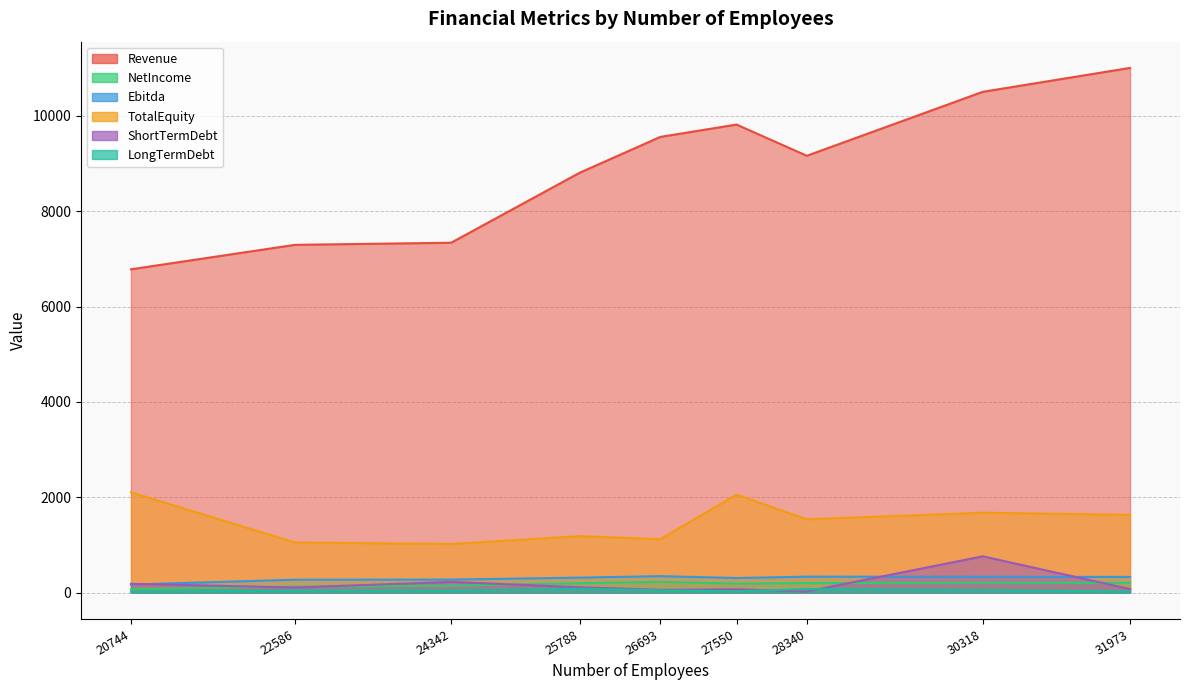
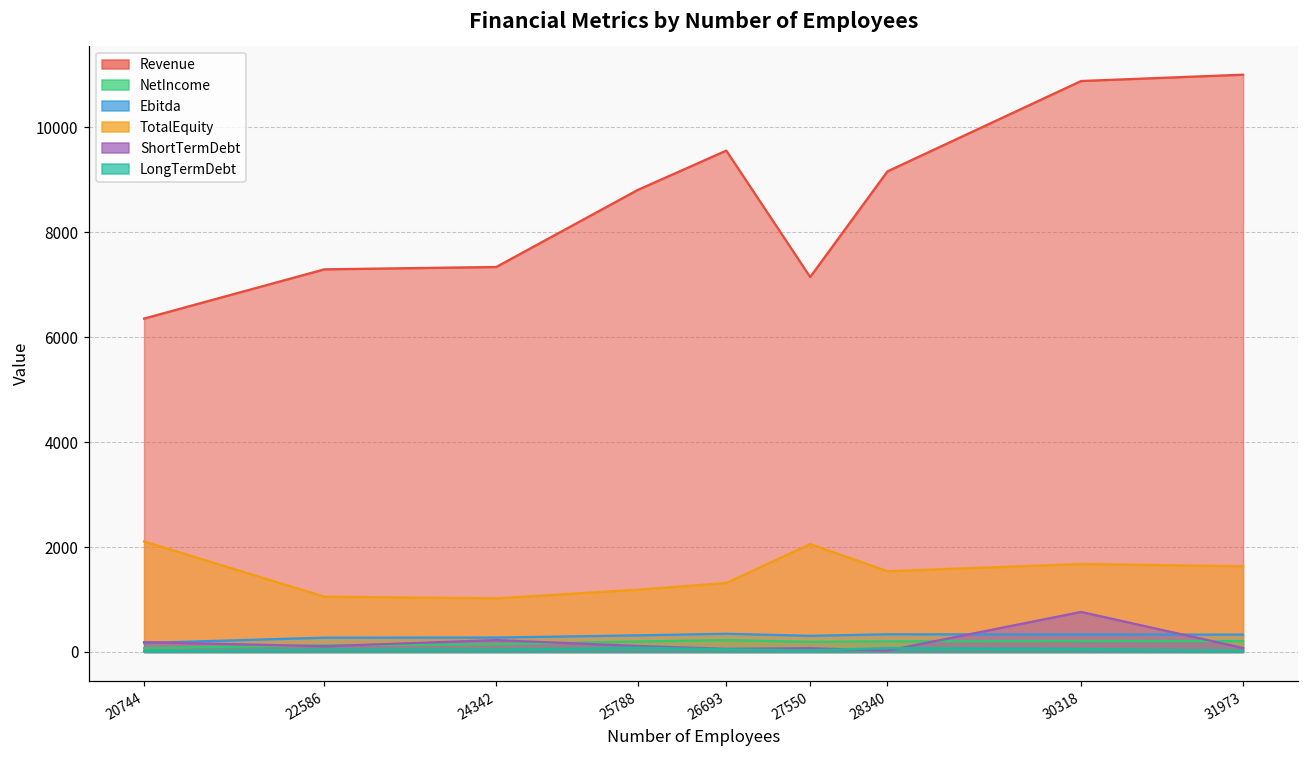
  {
    "Revenue": {
-     "20744": 6800,
+     "20744": 6400,
      "22586": 7300,
      "24342": 7300,
      "25788": 8800,
      "26693": 9600,
-     "27550": 9800,
+     "27550": 7100,
      "28340": 9200,
-     "30318": 10500,
+     "30318": 10900,
      "31973": 11000
    },
    "TotalEquity": {
      "20744": 2100,
      "22586": 1100,
      "24342": 1000,
      "25788": 1200,
-     "26693": 1100,
+     "26693": 1300,
      "27550": 2100,
      "28340": 1500,
      "30318": 1700,
      "31973": 1600
    },
    "ShortTermDebt": {
      "30318": 800,
      "31973": 100
    }
  }
